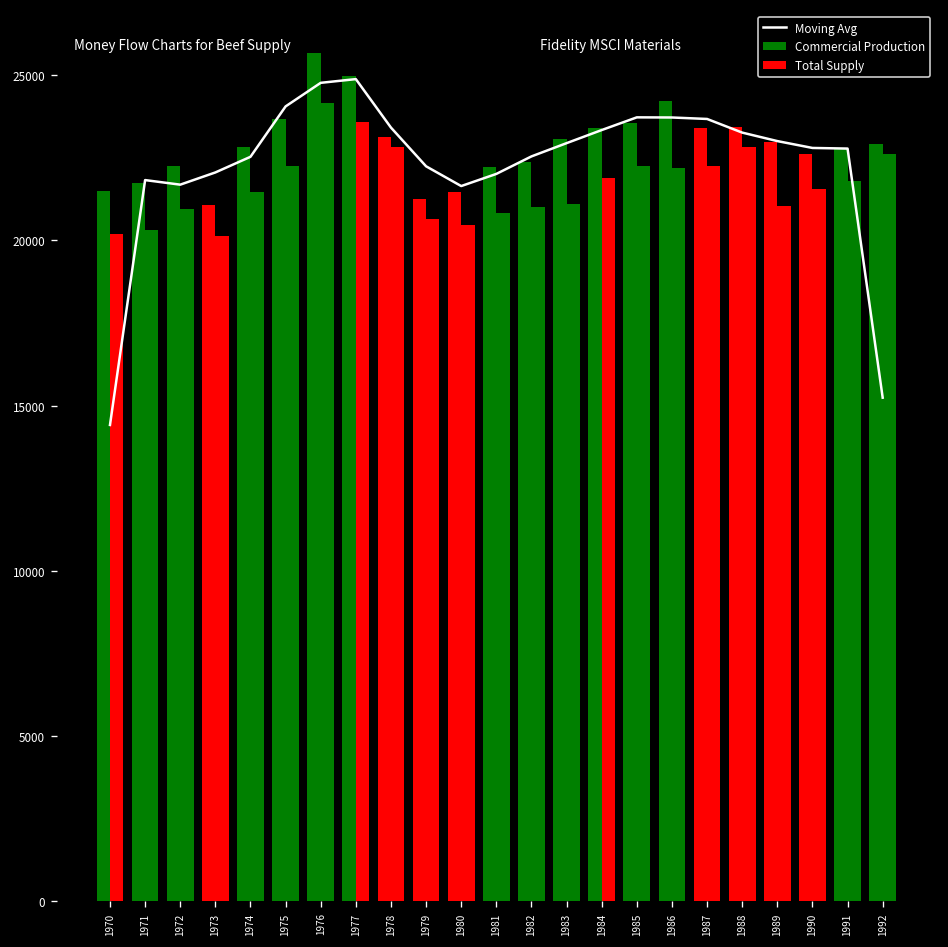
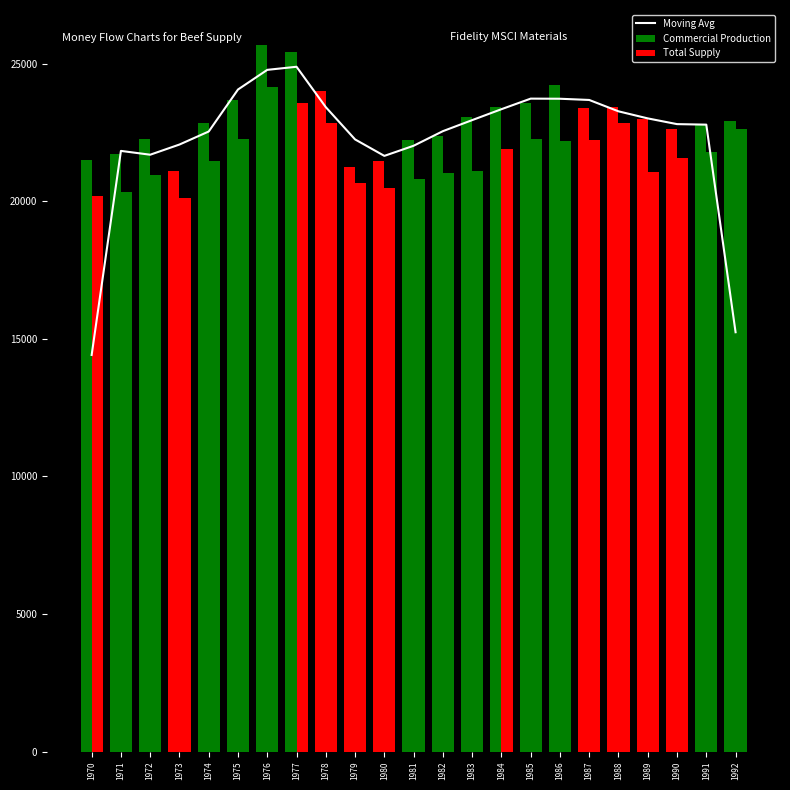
  {
    "Commercial Production": {
      "1970": 21500,
      "1971": 21700,
      "1972": 22300,
      "1973": 21100,
      "1974": 22800,
      "1975": 23700,
      "1976": 25700,
-     "1977": 25000,
-     "1978": 23100,
+     "1977": 25400,
+     "1978": 24000,
      "1979": 21300,
      "1980": 21500,
      "1981": 22200,
      "1982": 22400,
      "1983": 23100,
      "1984": 23400,
      "1985": 23600,
      "1986": 24200,
      "1987": 23400,
      "1988": 23400,
      "1989": 23000,
      "1990": 22600,
      "1991": 22800,
      "1992": 22900
    },
    "Moving Avg": {
      "1970": 14400,
      "1971": 21800,
      "1972": 21700,
      "1973": 22100,
      "1974": 22500,
      "1975": 24100,
      "1976": 24800,
      "1977": 24900,
      "1978": 23400,
      "1979": 22200,
      "1980": 21600,
      "1981": 22000,
      "1982": 22500,
      "1983": 22900,
      "1984": 23300,
      "1985": 23700,
      "1986": 23700,
      "1987": 23700,
      "1988": 23300,
      "1989": 23000,
      "1990": 22800,
      "1991": 22800,
      "1992": 15200
    },
    "Total Supply": {
      "1970": 20200,
      "1971": 20300,
      "1972": 21000,
      "1973": 20100,
      "1974": 21500,
      "1975": 22200,
      "1976": 24200,
      "1977": 23600,
      "1978": 22800,
      "1979": 20700,
      "1980": 20500,
      "1981": 20800,
      "1982": 21000,
      "1983": 21100,
      "1984": 21900,
      "1985": 22300,
      "1986": 22200,
      "1987": 22200,
      "1988": 22800,
      "1989": 21100,
      "1990": 21600,
      "1991": 21800,
      "1992": 22600
    }
  }
